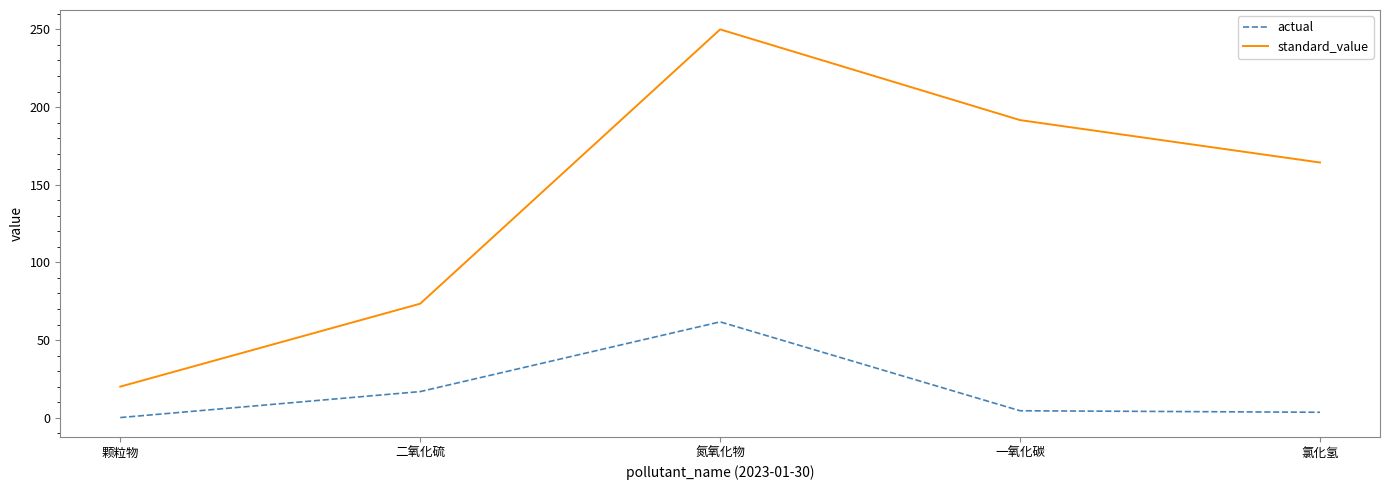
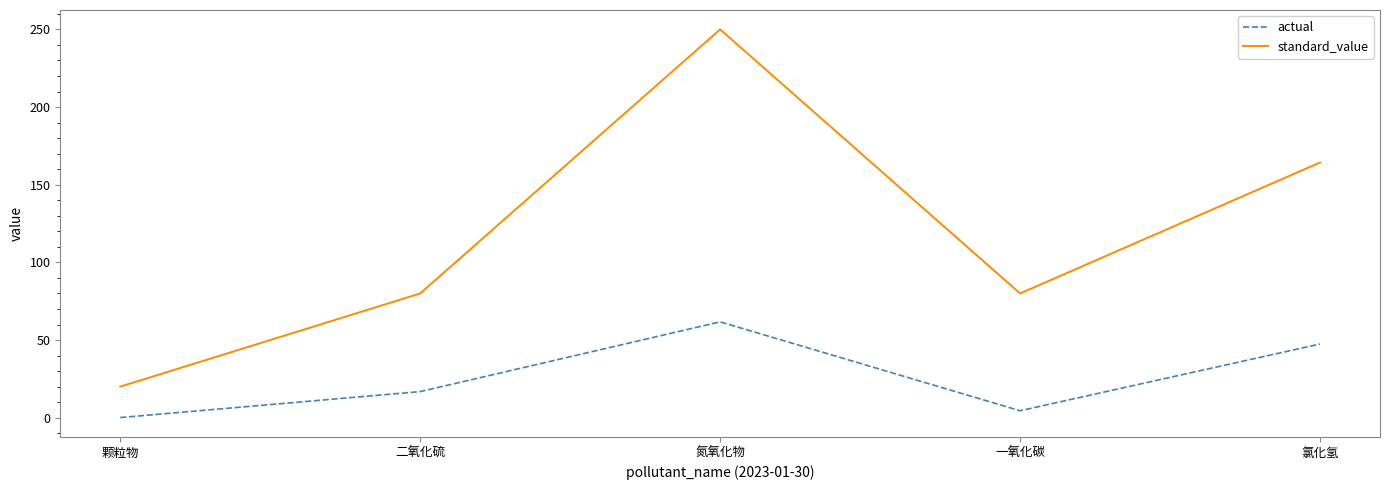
  {
    "actual": {
      "颗粒物": 0,
      "二氧化硫": 17,
      "氮氧化物": 62,
      "一氧化碳": 4,
-     "氯化氢": 3
+     "氯化氢": 47
    },
    "standard_value": {
      "颗粒物": 20,
-     "二氧化硫": 73,
+     "二氧化硫": 80,
      "氮氧化物": 250,
-     "一氧化碳": 192,
+     "一氧化碳": 80,
      "氯化氢": 164
    }
  }
